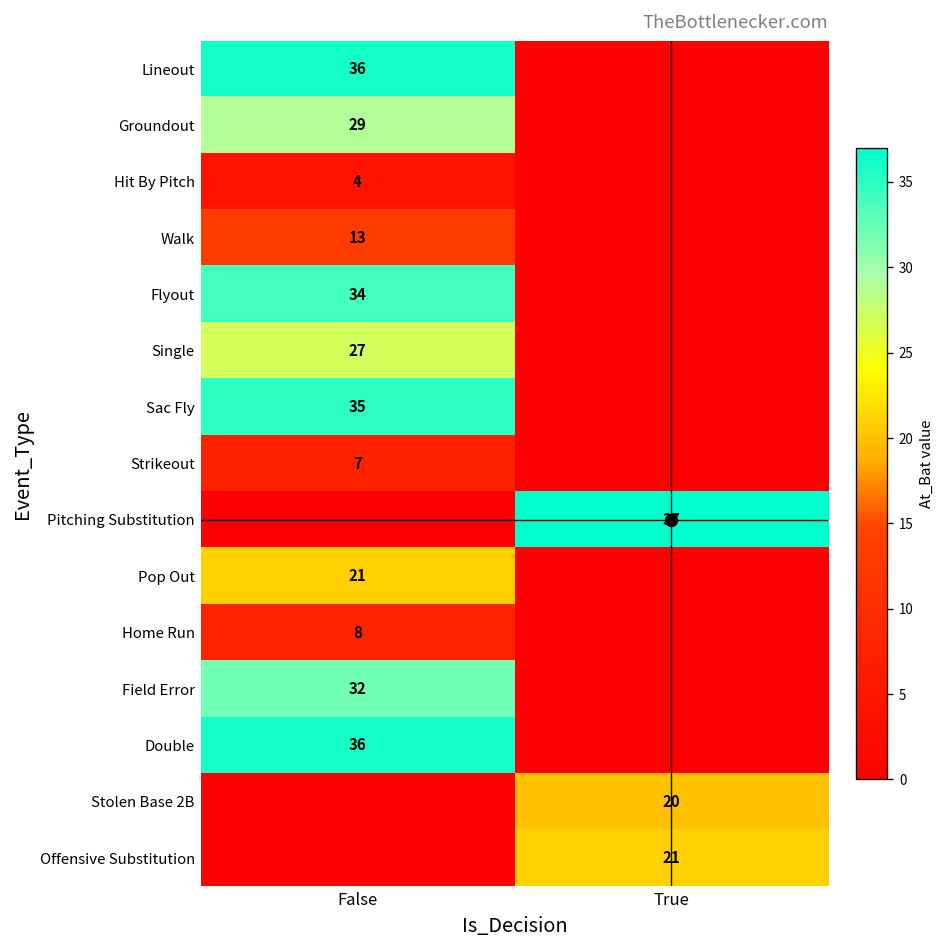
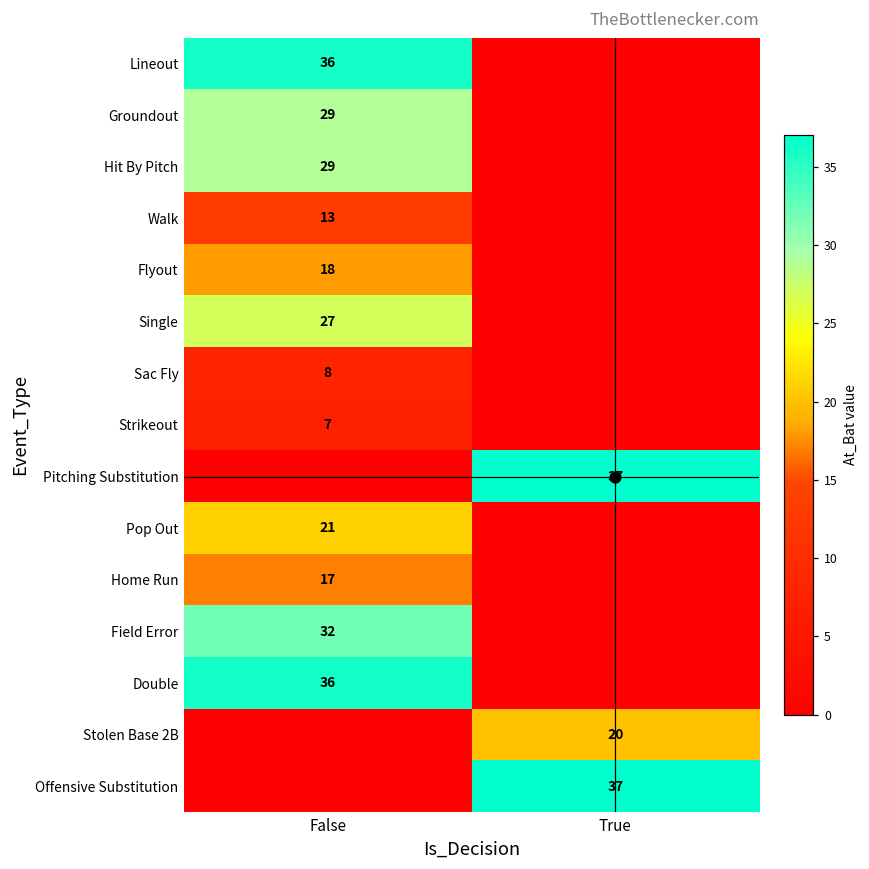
  {
    "Lineout": {
      "False": 36
    },
    "Groundout": {
      "False": 29
    },
    "Hit By Pitch": {
-     "False": 4
+     "False": 29
    },
    "Walk": {
      "False": 13
    },
    "Flyout": {
-     "False": 34
+     "False": 18
    },
    "Single": {
      "False": 27
    },
    "Sac Fly": {
-     "False": 35
+     "False": 8
    },
    "Strikeout": {
      "False": 7
    },
    "Pop Out": {
      "False": 21
    },
    "Home Run": {
-     "False": 8
+     "False": 17
    },
    "Field Error": {
      "False": 32
    },
    "Double": {
      "False": 36
    },
    "Stolen Base 2B": {
      "True": 20
    },
    "Offensive Substitution": {
-     "True": 21
+     "True": 37
    }
  }
